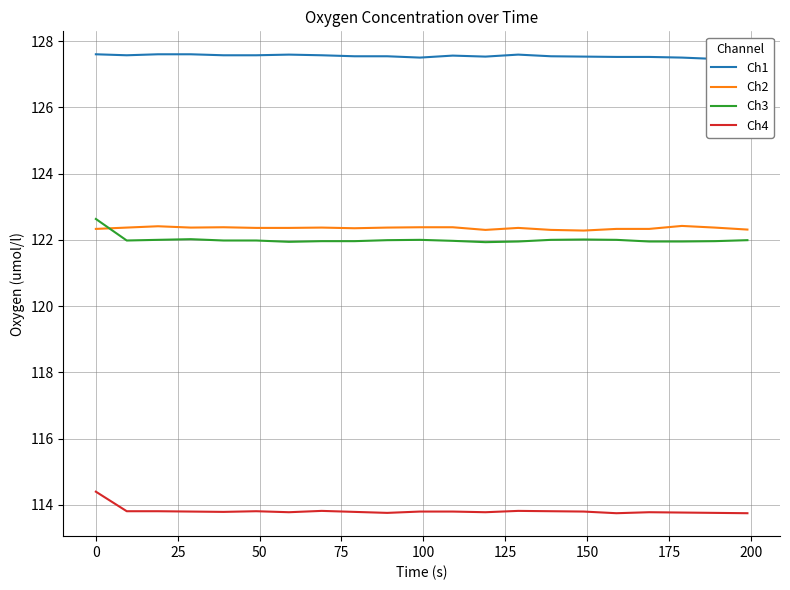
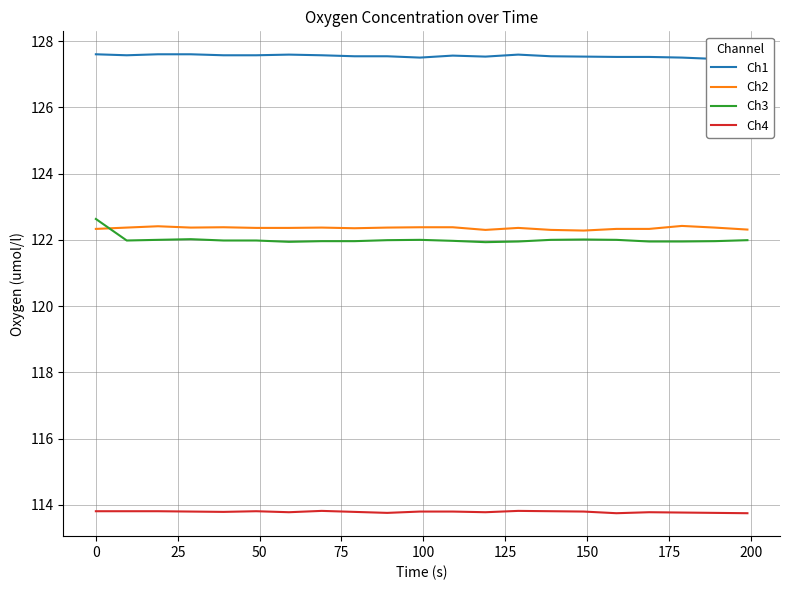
  {
    "Ch1": {
      "0": 127.6
    },
    "Ch2": {
      "0": 122.3
    },
    "Ch3": {
      "0": 122.6
    },
    "Ch4": {
-     "0": 114.4
+     "0": 113.8
    }
  }
